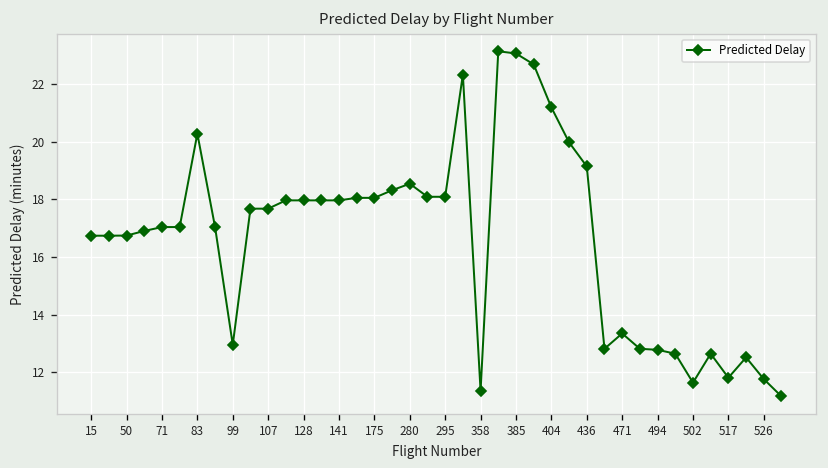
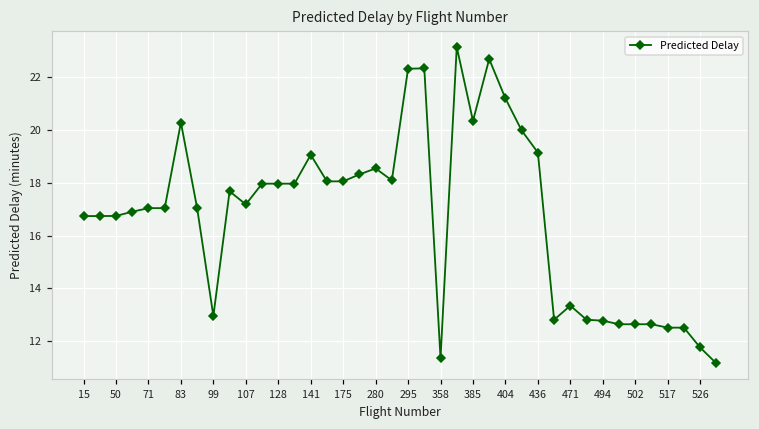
  {
    "50": 16.7,
    "71": 17.0,
    "83": 20.3,
    "99": 13.0,
-   "107": 17.7,
+   "107": 17.2,
    "128": 18.0,
-   "141": 18.0,
+   "141": 19.1,
    "175": 18.1,
    "280": 18.5,
-   "295": 18.1,
+   "295": 22.3,
    "358": 11.4,
-   "385": 23.1,
+   "385": 20.3,
    "404": 21.2,
    "436": 19.1,
    "471": 13.3,
    "494": 12.8,
-   "502": 11.6,
-   "517": 11.8,
+   "502": 12.6,
+   "517": 12.5,
    "526": 11.8
  }
